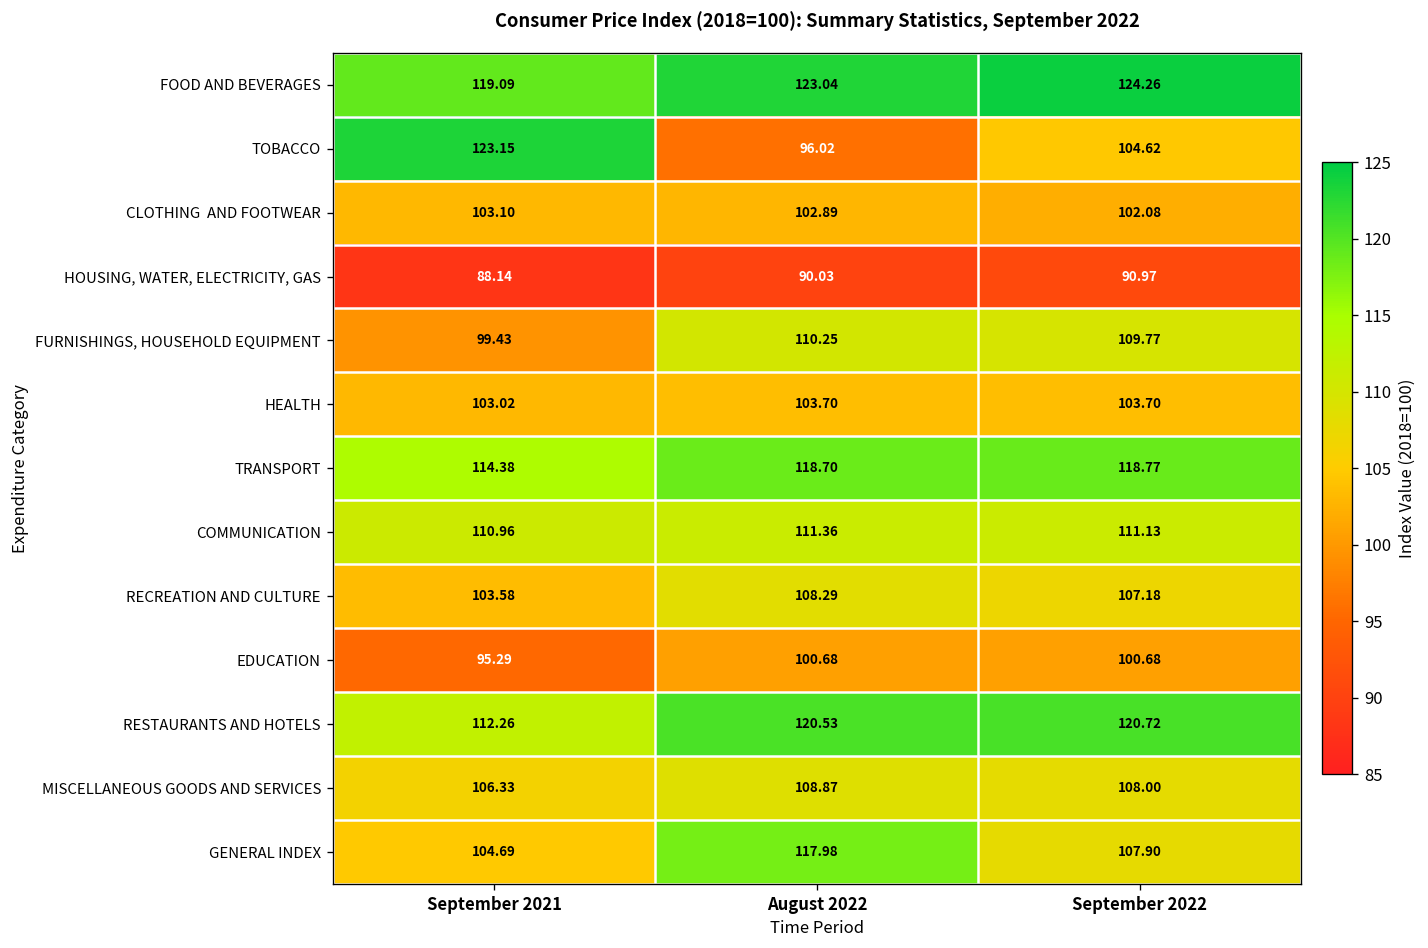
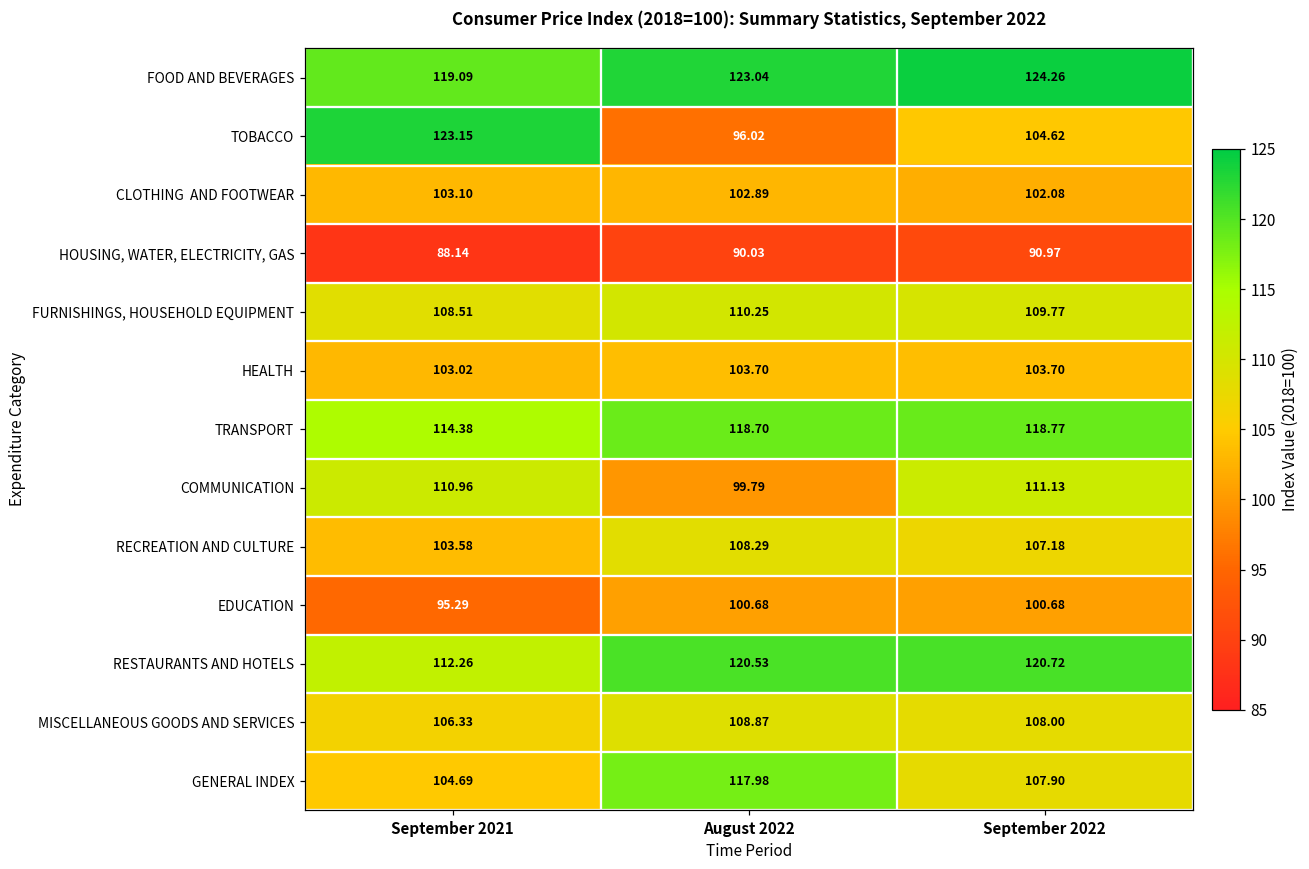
  {
    "FOOD AND BEVERAGES": {
      "September 2021": 119.09,
      "August 2022": 123.04,
      "September 2022": 124.26
    },
    "TOBACCO": {
      "September 2021": 123.15,
      "August 2022": 96.02,
      "September 2022": 104.62
    },
    "CLOTHING AND FOOTWEAR": {
      "September 2021": 103.10,
      "August 2022": 102.89,
      "September 2022": 102.08
    },
    "HOUSING, WATER, ELECTRICITY, GAS": {
      "September 2021": 88.14,
      "August 2022": 90.03,
      "September 2022": 90.97
    },
    "FURNISHINGS, HOUSEHOLD EQUIPMENT": {
-     "September 2021": 99.43,
+     "September 2021": 108.51,
      "August 2022": 110.25,
      "September 2022": 109.77
    },
    "HEALTH": {
      "September 2021": 103.02,
      "August 2022": 103.70,
      "September 2022": 103.70
    },
    "TRANSPORT": {
      "September 2021": 114.38,
      "August 2022": 118.70,
      "September 2022": 118.77
    },
    "COMMUNICATION": {
      "September 2021": 110.96,
-     "August 2022": 111.36,
+     "August 2022": 99.79,
      "September 2022": 111.13
    },
    "RECREATION AND CULTURE": {
      "September 2021": 103.58,
      "August 2022": 108.29,
      "September 2022": 107.18
    },
    "EDUCATION": {
      "September 2021": 95.29,
      "August 2022": 100.68,
      "September 2022": 100.68
    },
    "RESTAURANTS AND HOTELS": {
      "September 2021": 112.26,
      "August 2022": 120.53,
      "September 2022": 120.72
    },
    "MISCELLANEOUS GOODS AND SERVICES": {
      "September 2021": 106.33,
      "August 2022": 108.87,
      "September 2022": 108.00
    },
    "GENERAL INDEX": {
      "September 2021": 104.69,
      "August 2022": 117.98,
      "September 2022": 107.90
    }
  }
